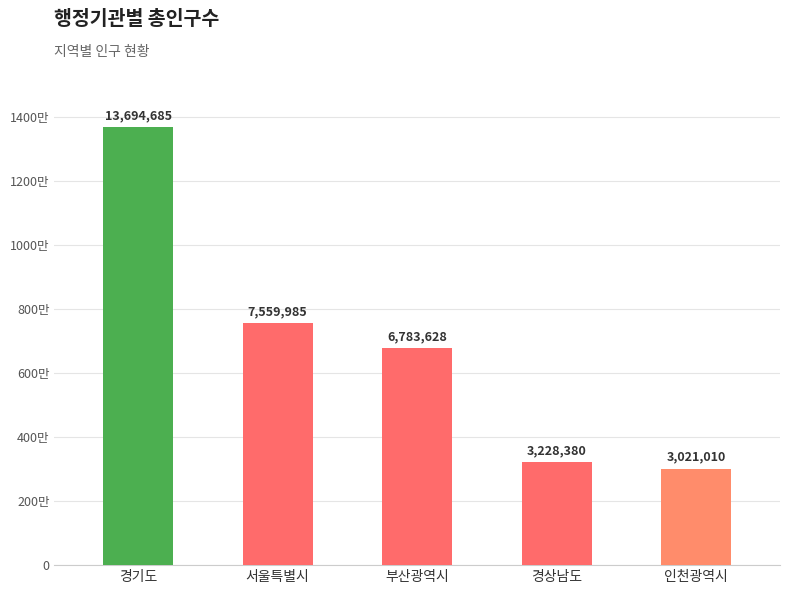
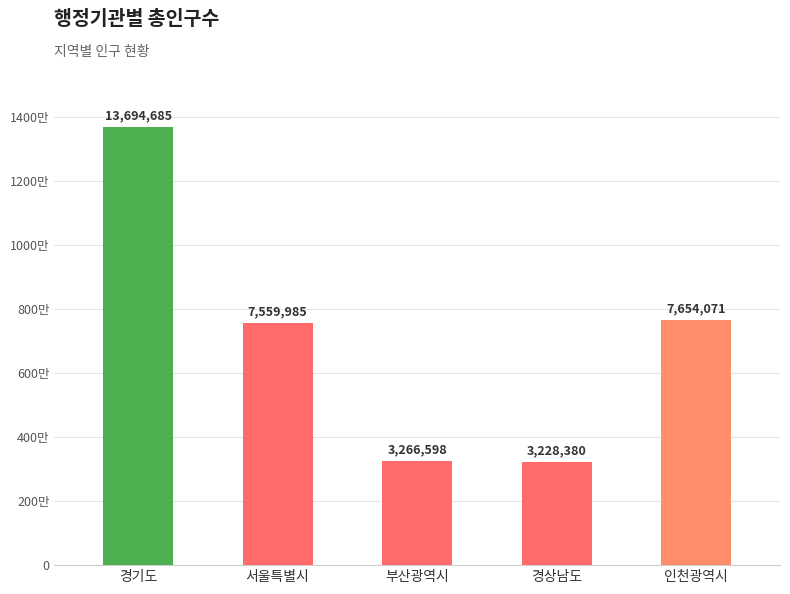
  {
    "경기도": "13,694,685",
    "서울특별시": "7,559,985",
-   "부산광역시": "6,783,628",
+   "부산광역시": "3,266,598",
    "경상남도": "3,228,380",
-   "인천광역시": "3,021,010"
+   "인천광역시": "7,654,071"
  }
